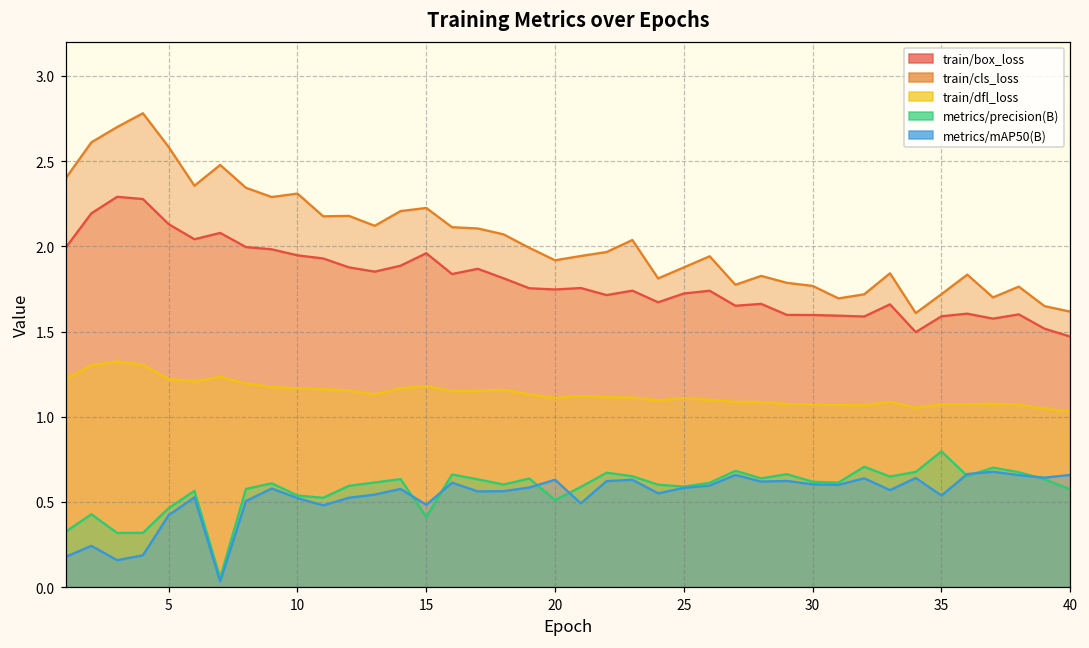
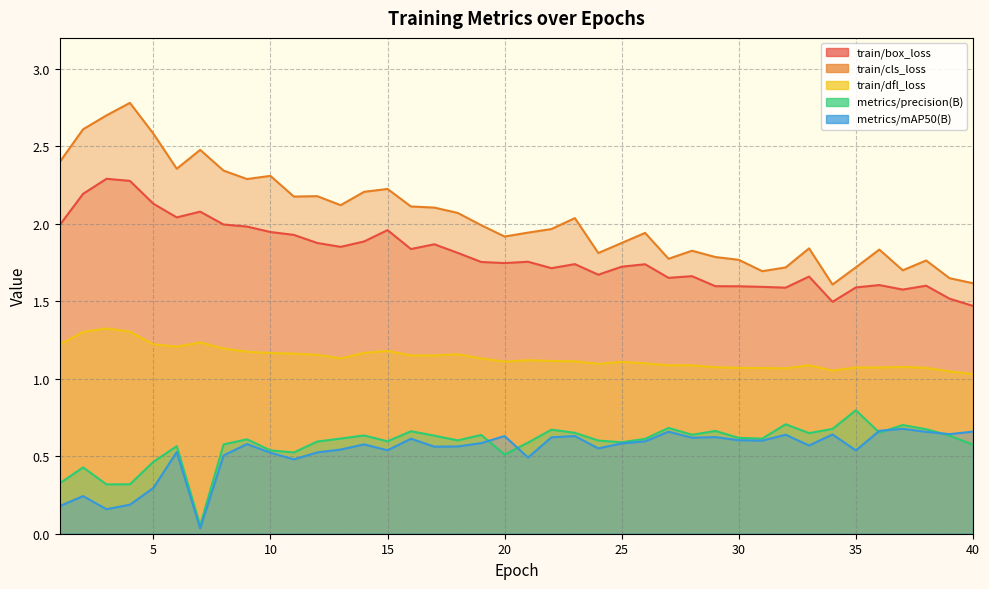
  {
    "metrics/precision(B)": {
      "5": 0.46,
-     "15": 0.41,
+     "15": 0.60,
      "20": 0.51,
      "35": 0.80,
      "40": 0.57
    },
    "metrics/mAP50(B)": {
-     "5": 0.42,
-     "15": 0.48,
+     "5": 0.30,
+     "15": 0.54,
      "20": 0.63,
      "35": 0.54,
      "40": 0.66
    }
  }
